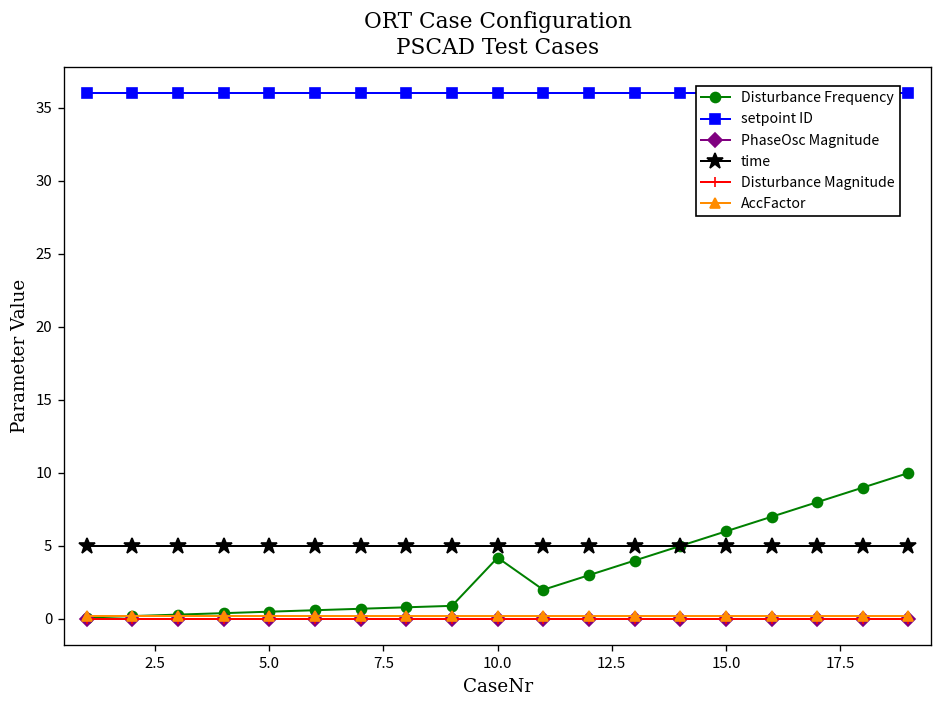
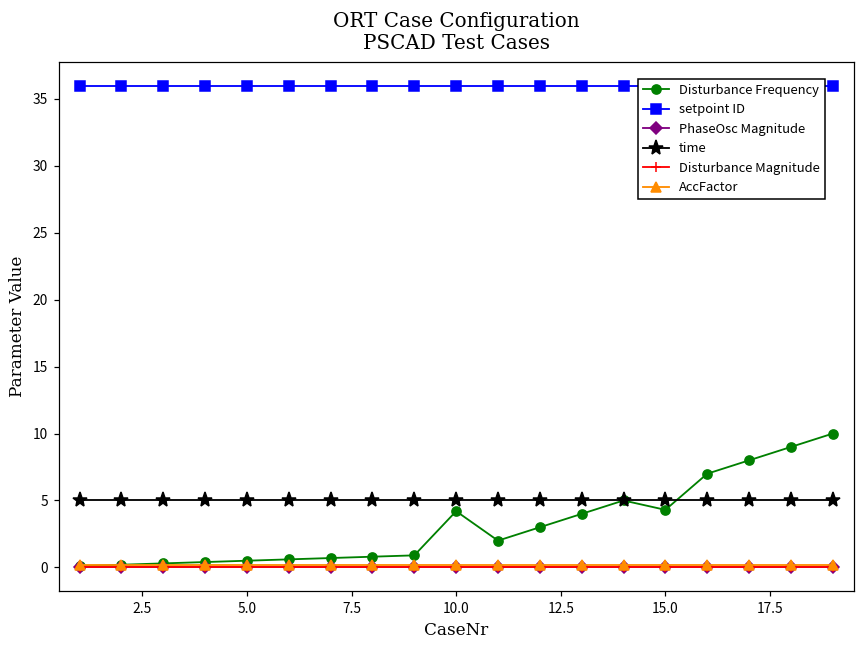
  {
    "Disturbance Frequency": {
      "5.0": 0.5,
      "10.0": 4.2,
-     "15.0": 6.0
+     "15.0": 4.3
    },
    "setpoint ID": {
      "5.0": 36.0,
      "10.0": 36.0
    },
    "time": {
      "5.0": 5.0,
      "10.0": 5.0,
      "15.0": 5.0
    }
  }
